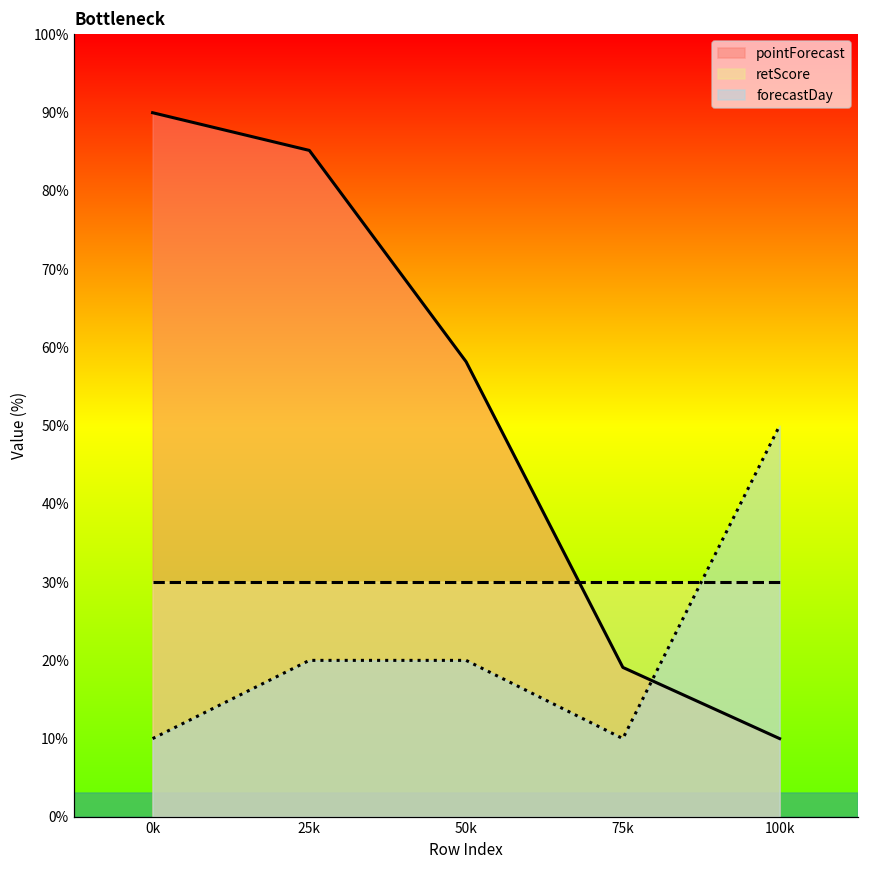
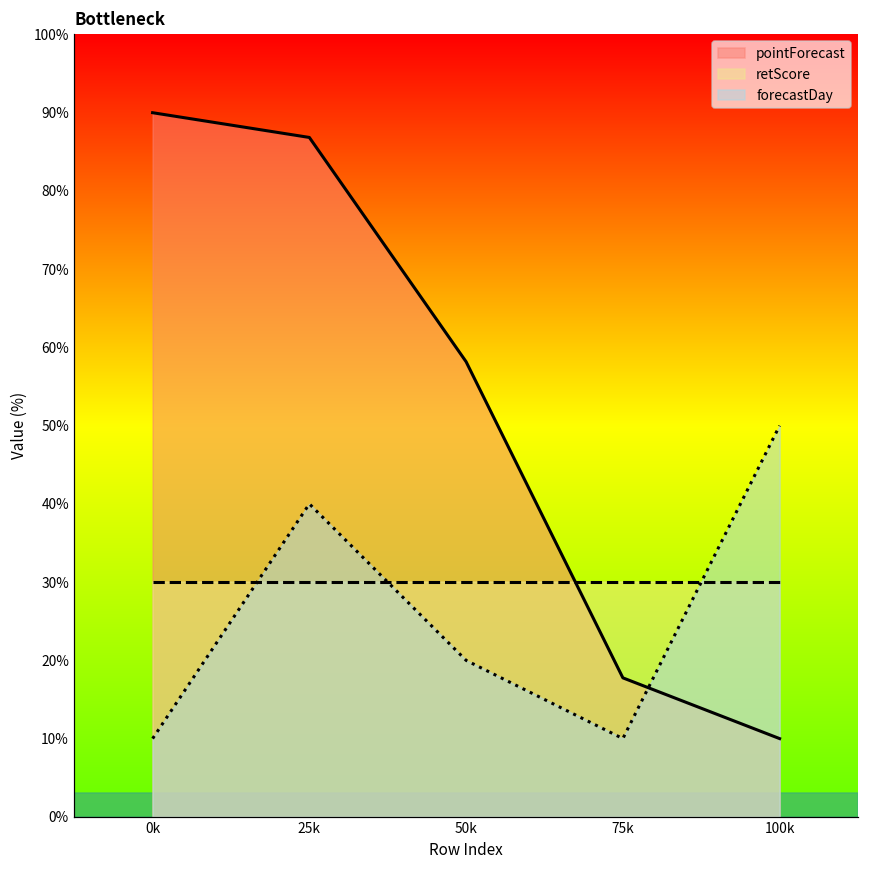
  {
    "pointForecast": {
      "0k": "90%",
-     "25k": "85%",
+     "25k": "87%",
      "50k": "58%",
-     "75k": "19%",
+     "75k": "18%",
      "100k": "10%"
    },
    "retScore": {
      "0k": "30%",
      "25k": "30%",
      "50k": "30%",
      "75k": "30%",
      "100k": "30%"
    },
    "forecastDay": {
      "0k": "10%",
-     "25k": "20%",
+     "25k": "40%",
      "50k": "20%",
      "75k": "10%",
      "100k": "50%"
    }
  }
